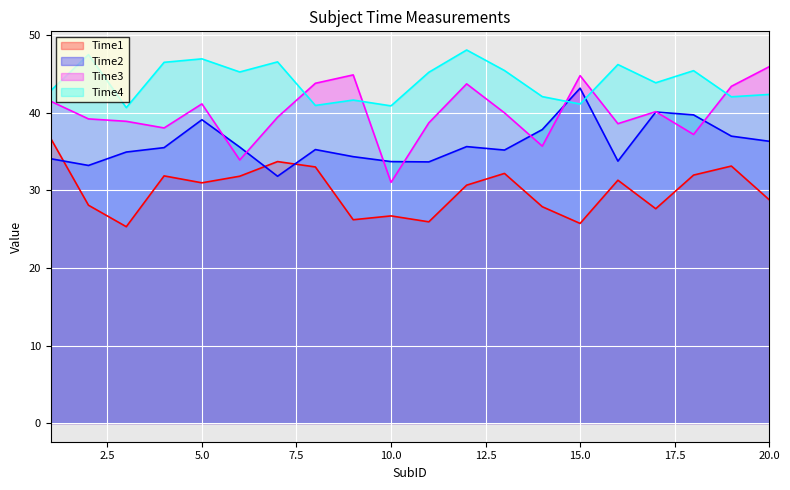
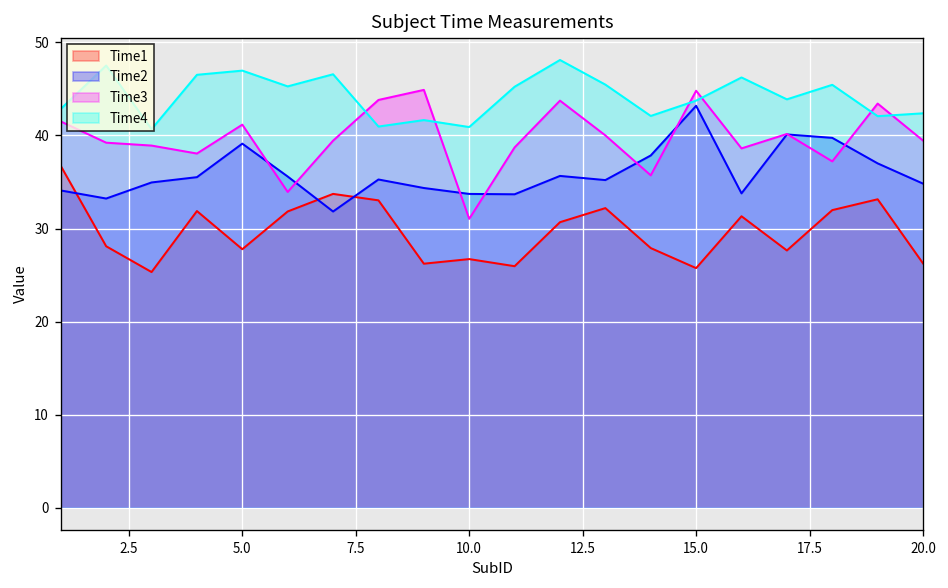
  {
    "Time1": {
-     "5.0": 31,
+     "5.0": 28,
      "10.0": 27,
      "15.0": 26,
-     "20.0": 29
+     "20.0": 26
    },
    "Time2": {
      "5.0": 39,
      "10.0": 34,
      "15.0": 43,
-     "20.0": 36
+     "20.0": 35
    },
    "Time3": {
      "5.0": 41,
      "10.0": 31,
      "15.0": 45,
-     "20.0": 46
+     "20.0": 39
    },
    "Time4": {
      "5.0": 47,
      "10.0": 41,
-     "15.0": 41,
+     "15.0": 44,
      "20.0": 42
    }
  }
